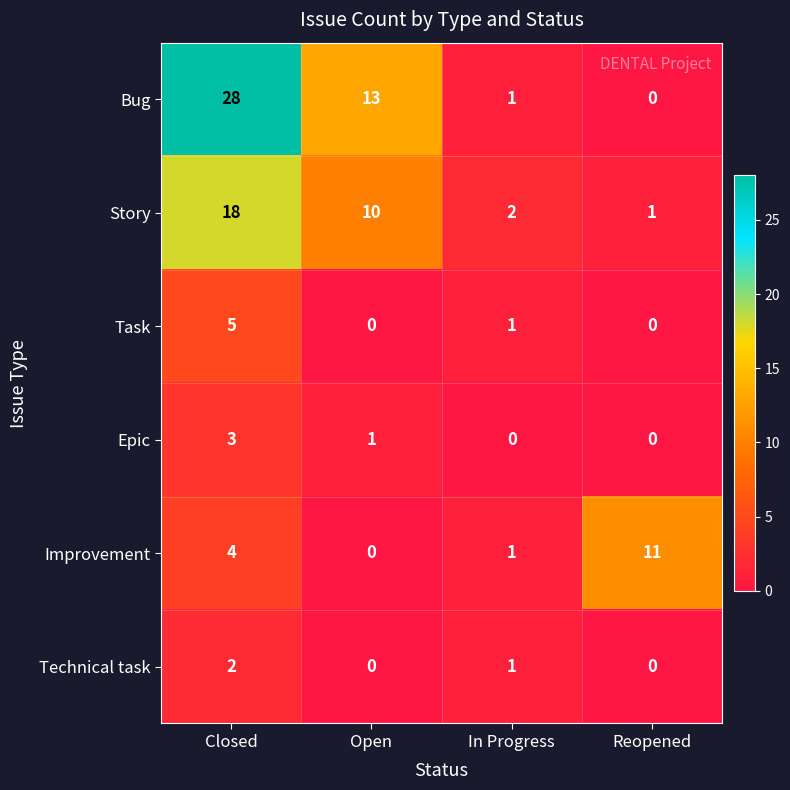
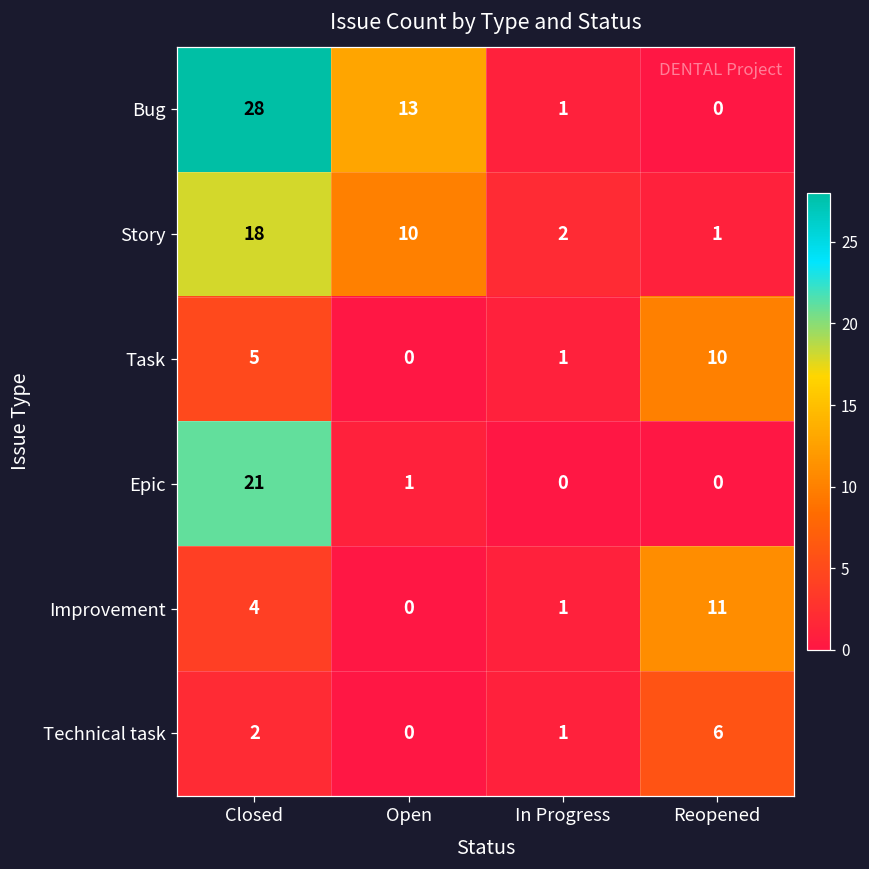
  {
    "Bug": {
      "Closed": 28,
      "Open": 13,
      "In Progress": 1
    },
    "Story": {
      "Closed": 18,
      "Open": 10,
      "In Progress": 2,
      "Reopened": 1
    },
    "Task": {
      "Closed": 5,
      "Open": 0,
      "In Progress": 1,
-     "Reopened": 0
+     "Reopened": 10
    },
    "Epic": {
-     "Closed": 3,
+     "Closed": 21,
      "Open": 1,
      "In Progress": 0,
      "Reopened": 0
    },
    "Improvement": {
      "Closed": 4,
      "Open": 0,
      "In Progress": 1,
      "Reopened": 11
    },
    "Technical task": {
      "Closed": 2,
      "Open": 0,
      "In Progress": 1,
-     "Reopened": 0
+     "Reopened": 6
    }
  }
